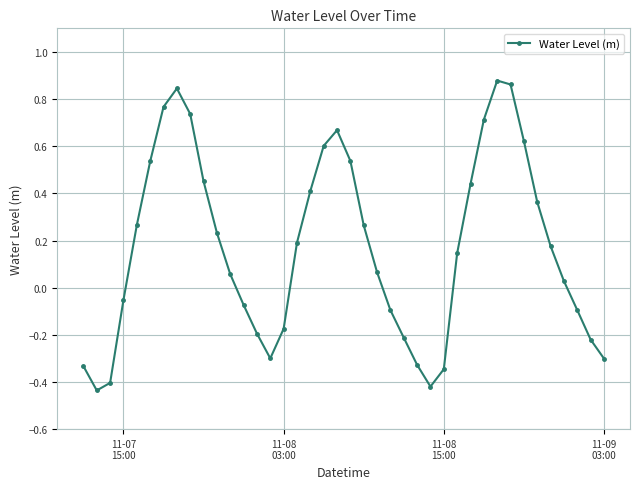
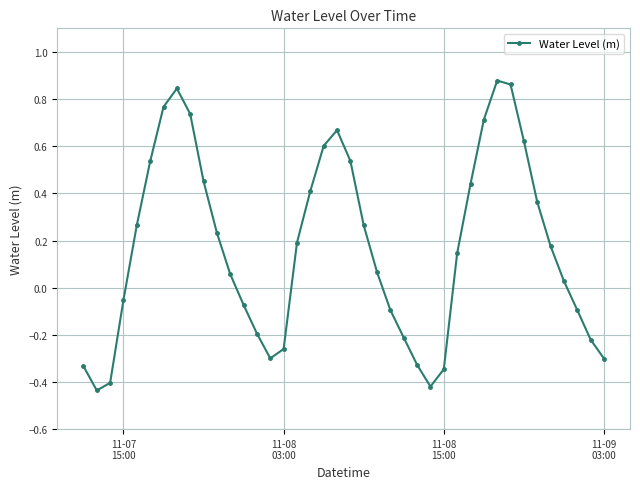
  {
    "11-07 15:00": -0.05,
-   "11-08 03:00": -0.17,
+   "11-08 03:00": -0.26,
    "11-08 15:00": -0.35,
    "11-09 03:00": -0.30
  }
